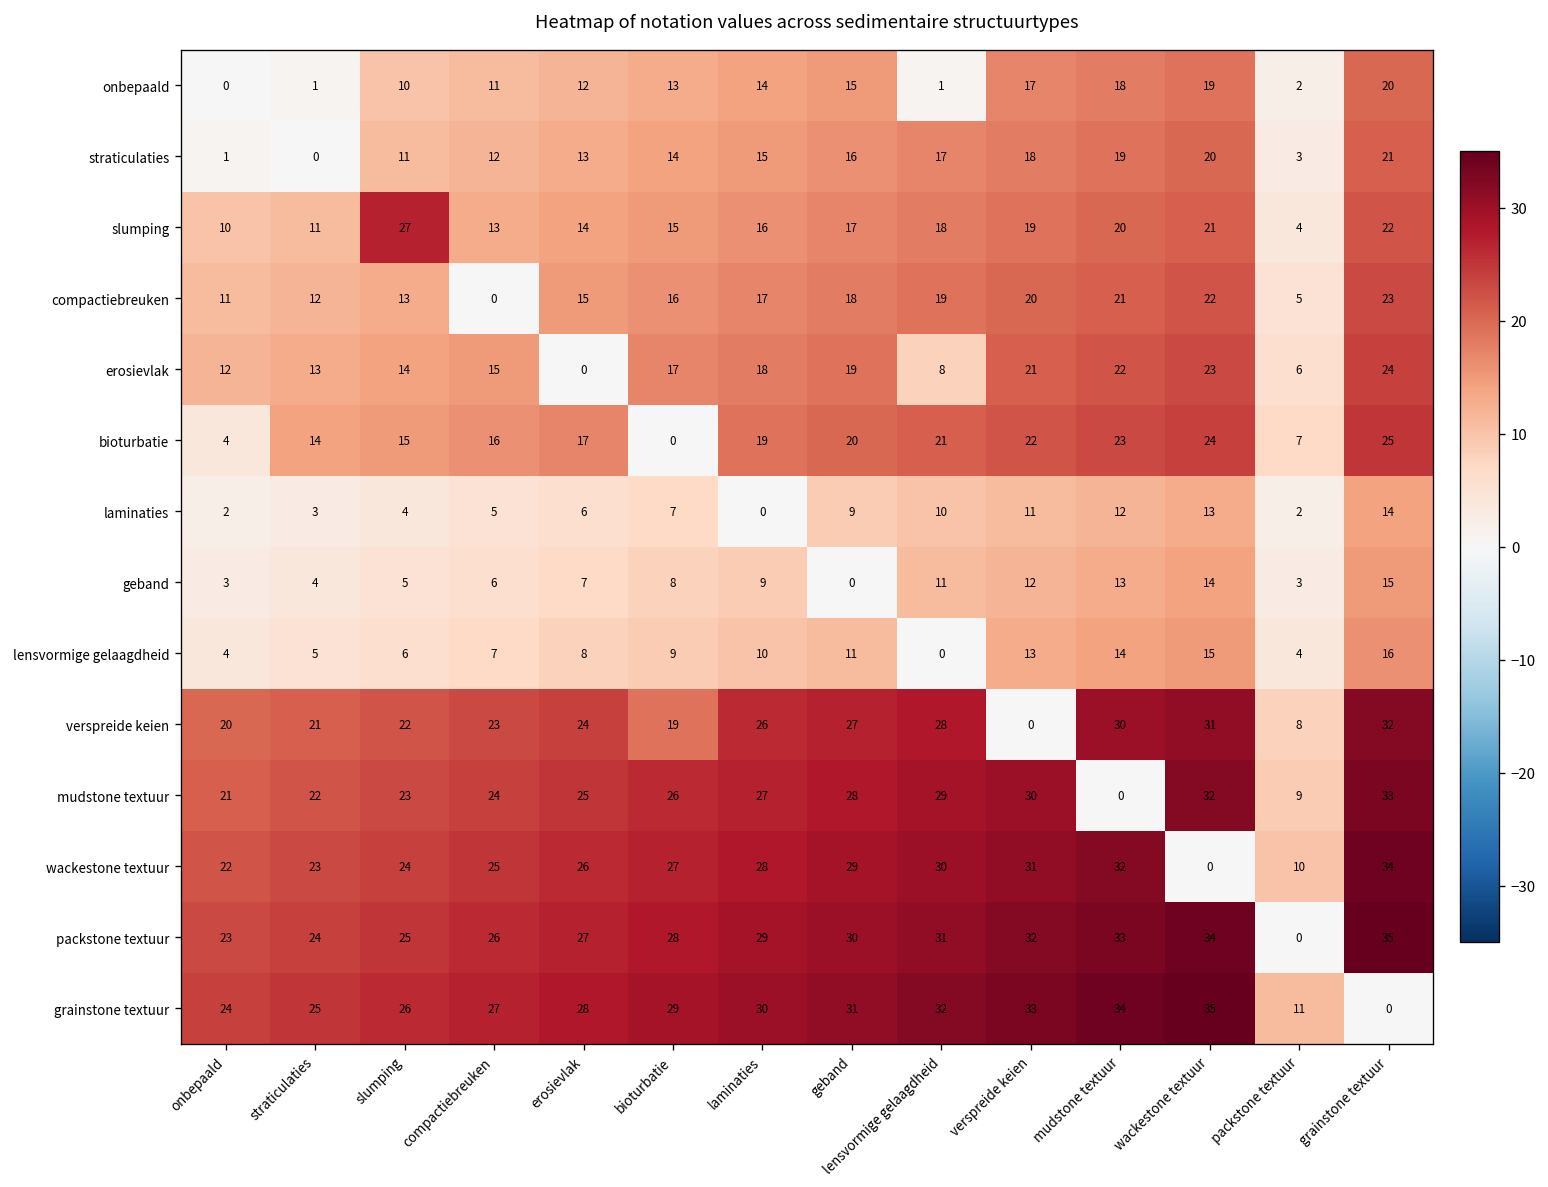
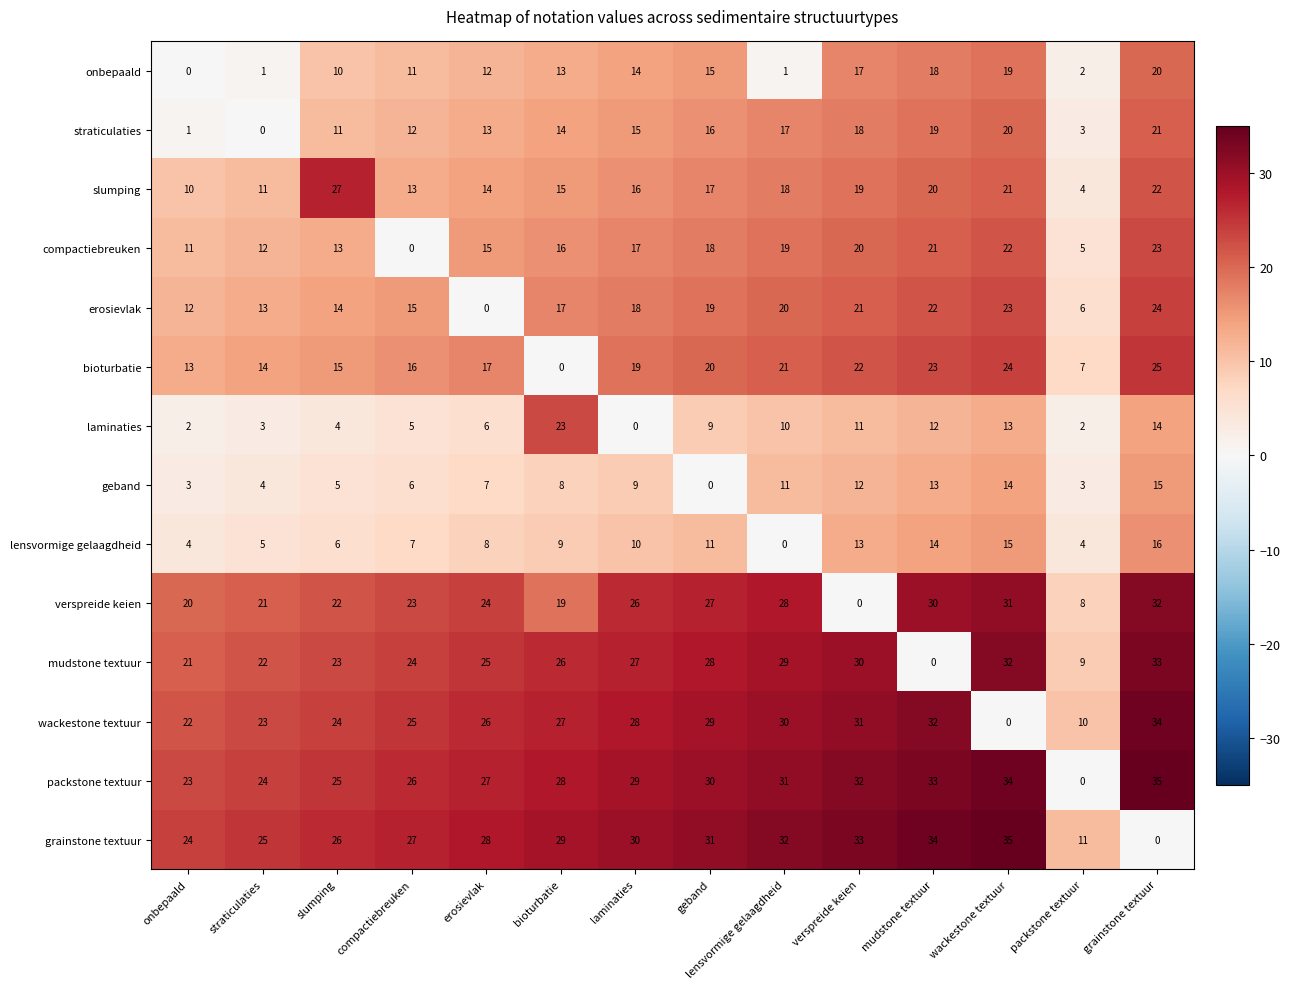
  {
    "onbepaald": {
      "onbepaald": 0,
      "straticulaties": 1,
      "slumping": 10,
      "compactiebreuken": 11,
      "erosievlak": 12,
      "bioturbatie": 13,
      "laminaties": 14,
      "geband": 15,
      "lensvormige gelaagdheid": 1,
      "verspreide keien": 17,
      "mudstone textuur": 18,
      "wackestone textuur": 19,
      "packstone textuur": 2,
      "grainstone textuur": 20
    },
    "straticulaties": {
      "onbepaald": 1,
      "straticulaties": 0,
      "slumping": 11,
      "compactiebreuken": 12,
      "erosievlak": 13,
      "bioturbatie": 14,
      "laminaties": 15,
      "geband": 16,
      "lensvormige gelaagdheid": 17,
      "verspreide keien": 18,
      "mudstone textuur": 19,
      "wackestone textuur": 20,
      "packstone textuur": 3,
      "grainstone textuur": 21
    },
    "slumping": {
      "onbepaald": 10,
      "straticulaties": 11,
      "slumping": 27,
      "compactiebreuken": 13,
      "erosievlak": 14,
      "bioturbatie": 15,
      "laminaties": 16,
      "geband": 17,
      "lensvormige gelaagdheid": 18,
      "verspreide keien": 19,
      "mudstone textuur": 20,
      "wackestone textuur": 21,
      "packstone textuur": 4,
      "grainstone textuur": 22
    },
    "compactiebreuken": {
      "onbepaald": 11,
      "straticulaties": 12,
      "slumping": 13,
      "compactiebreuken": 0,
      "erosievlak": 15,
      "bioturbatie": 16,
      "laminaties": 17,
      "geband": 18,
      "lensvormige gelaagdheid": 19,
      "verspreide keien": 20,
      "mudstone textuur": 21,
      "wackestone textuur": 22,
      "packstone textuur": 5,
      "grainstone textuur": 23
    },
    "erosievlak": {
      "onbepaald": 12,
      "straticulaties": 13,
      "slumping": 14,
      "compactiebreuken": 15,
      "erosievlak": 0,
      "bioturbatie": 17,
      "laminaties": 18,
      "geband": 19,
-     "lensvormige gelaagdheid": 8,
+     "lensvormige gelaagdheid": 20,
      "verspreide keien": 21,
      "mudstone textuur": 22,
      "wackestone textuur": 23,
      "packstone textuur": 6,
      "grainstone textuur": 24
    },
    "bioturbatie": {
-     "onbepaald": 4,
+     "onbepaald": 13,
      "straticulaties": 14,
      "slumping": 15,
      "compactiebreuken": 16,
      "erosievlak": 17,
      "bioturbatie": 0,
      "laminaties": 19,
      "geband": 20,
      "lensvormige gelaagdheid": 21,
      "verspreide keien": 22,
      "mudstone textuur": 23,
      "wackestone textuur": 24,
      "packstone textuur": 7,
      "grainstone textuur": 25
    },
    "laminaties": {
      "onbepaald": 2,
      "straticulaties": 3,
      "slumping": 4,
      "compactiebreuken": 5,
      "erosievlak": 6,
-     "bioturbatie": 7,
+     "bioturbatie": 23,
      "laminaties": 0,
      "geband": 9,
      "lensvormige gelaagdheid": 10,
      "verspreide keien": 11,
      "mudstone textuur": 12,
      "wackestone textuur": 13,
      "packstone textuur": 2,
      "grainstone textuur": 14
    },
    "geband": {
      "onbepaald": 3,
      "straticulaties": 4,
      "slumping": 5,
      "compactiebreuken": 6,
      "erosievlak": 7,
      "bioturbatie": 8,
      "laminaties": 9,
      "geband": 0,
      "lensvormige gelaagdheid": 11,
      "verspreide keien": 12,
      "mudstone textuur": 13,
      "wackestone textuur": 14,
      "packstone textuur": 3,
      "grainstone textuur": 15
    },
    "lensvormige gelaagdheid": {
      "onbepaald": 4,
      "straticulaties": 5,
      "slumping": 6,
      "compactiebreuken": 7,
      "erosievlak": 8,
      "bioturbatie": 9,
      "laminaties": 10,
      "geband": 11,
      "lensvormige gelaagdheid": 0,
      "verspreide keien": 13,
      "mudstone textuur": 14,
      "wackestone textuur": 15,
      "packstone textuur": 4,
      "grainstone textuur": 16
    },
    "verspreide keien": {
      "onbepaald": 20,
      "straticulaties": 21,
      "slumping": 22,
      "compactiebreuken": 23,
      "erosievlak": 24,
      "bioturbatie": 19,
      "laminaties": 26,
      "geband": 27,
      "lensvormige gelaagdheid": 28,
      "verspreide keien": 0,
      "mudstone textuur": 30,
      "wackestone textuur": 31,
      "packstone textuur": 8,
      "grainstone textuur": 32
    },
    "mudstone textuur": {
      "onbepaald": 21,
      "straticulaties": 22,
      "slumping": 23,
      "compactiebreuken": 24,
      "erosievlak": 25,
      "bioturbatie": 26,
      "laminaties": 27,
      "geband": 28,
      "lensvormige gelaagdheid": 29,
      "verspreide keien": 30,
      "mudstone textuur": 0,
      "wackestone textuur": 32,
      "packstone textuur": 9,
      "grainstone textuur": 33
    },
    "wackestone textuur": {
      "onbepaald": 22,
      "straticulaties": 23,
      "slumping": 24,
      "compactiebreuken": 25,
      "erosievlak": 26,
      "bioturbatie": 27,
      "laminaties": 28,
      "geband": 29,
      "lensvormige gelaagdheid": 30,
      "verspreide keien": 31,
      "mudstone textuur": 32,
      "wackestone textuur": 0,
      "packstone textuur": 10,
      "grainstone textuur": 34
    },
    "packstone textuur": {
      "onbepaald": 23,
      "straticulaties": 24,
      "slumping": 25,
      "compactiebreuken": 26,
      "erosievlak": 27,
      "bioturbatie": 28,
      "laminaties": 29,
      "geband": 30,
      "lensvormige gelaagdheid": 31,
      "verspreide keien": 32,
      "mudstone textuur": 33,
      "wackestone textuur": 34,
      "packstone textuur": 0,
      "grainstone textuur": 35
    },
    "grainstone textuur": {
      "onbepaald": 24,
      "straticulaties": 25,
      "slumping": 26,
      "compactiebreuken": 27,
      "erosievlak": 28,
      "bioturbatie": 29,
      "laminaties": 30,
      "geband": 31,
      "lensvormige gelaagdheid": 32,
      "verspreide keien": 33,
      "mudstone textuur": 34,
      "wackestone textuur": 35,
      "packstone textuur": 11,
      "grainstone textuur": 0
    }
  }
